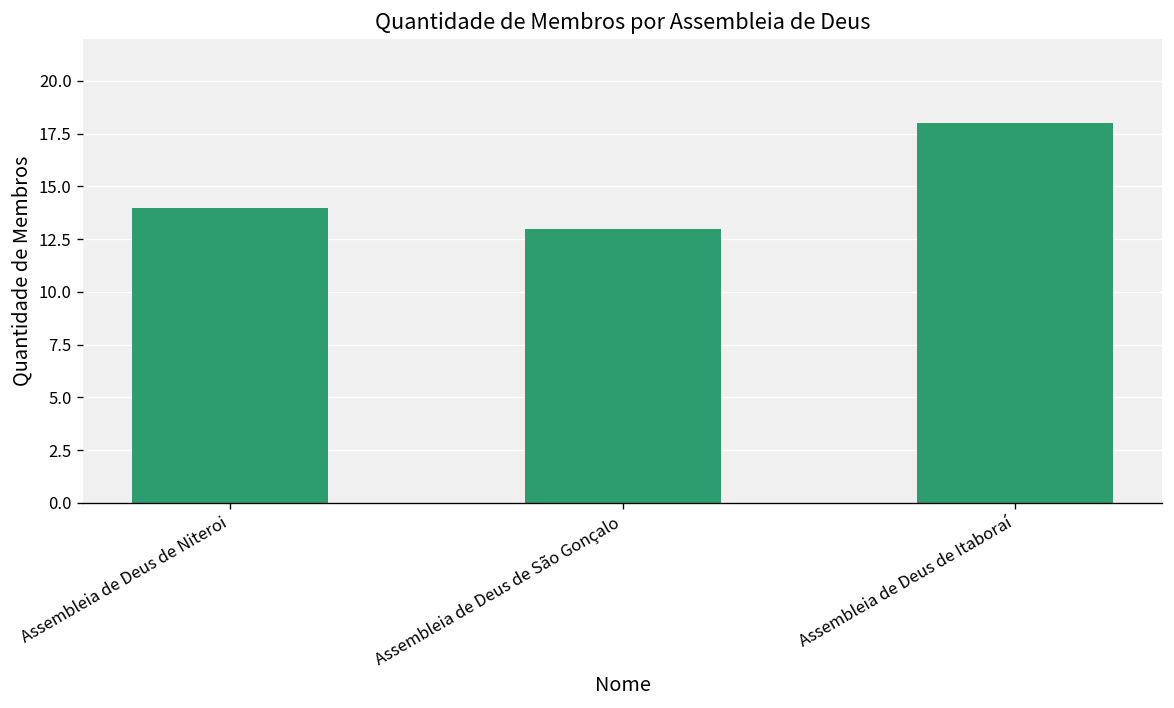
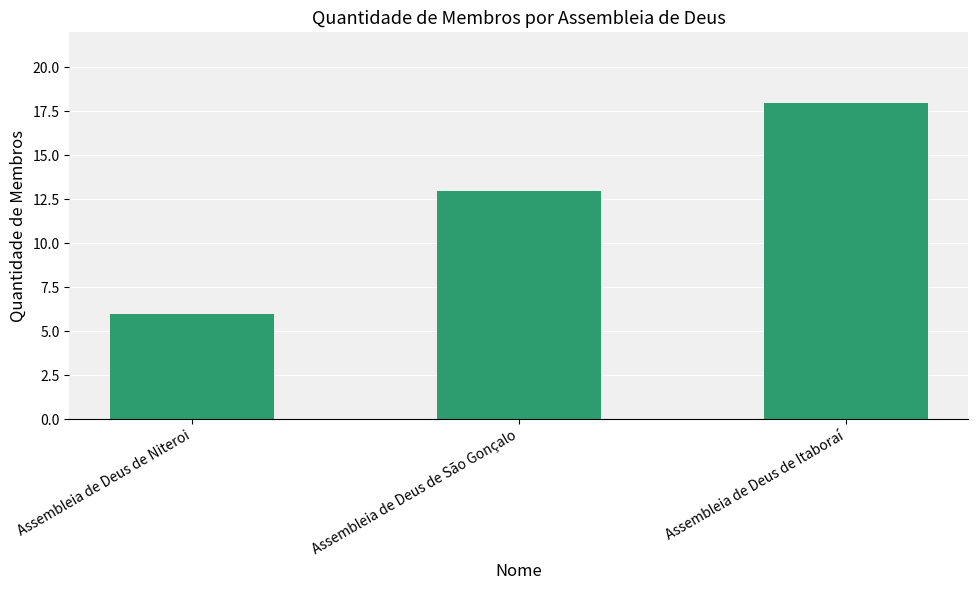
  {
-   "Assembleia de Deus de Niteroi": 14,
+   "Assembleia de Deus de Niteroi": 6,
    "Assembleia de Deus de São Gonçalo": 13,
    "Assembleia de Deus de Itaboraí": 18
  }
